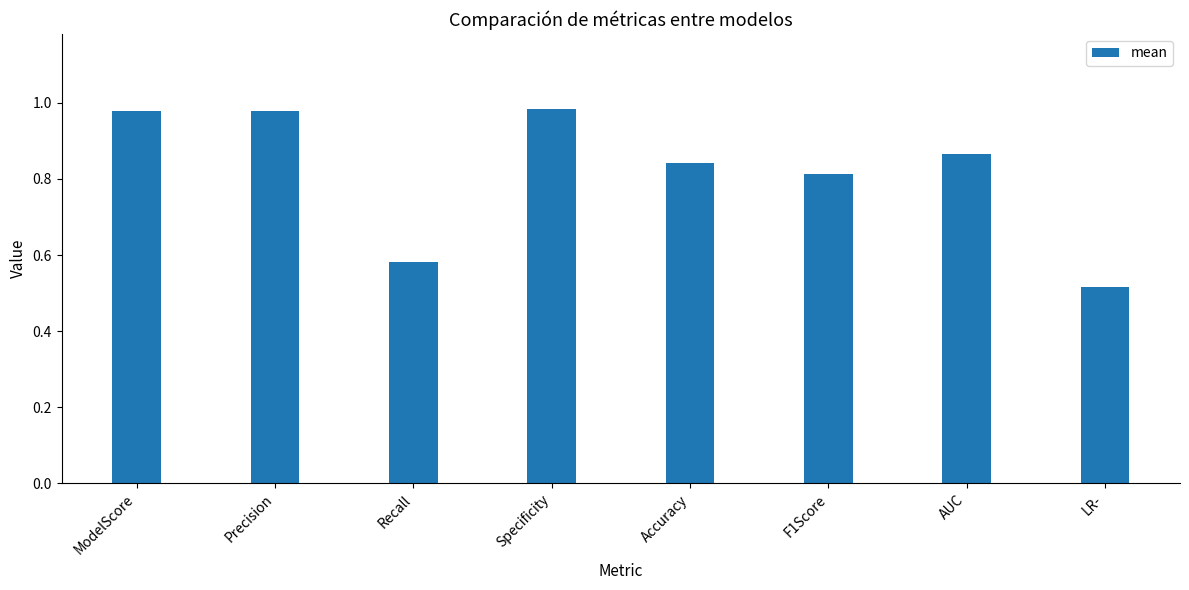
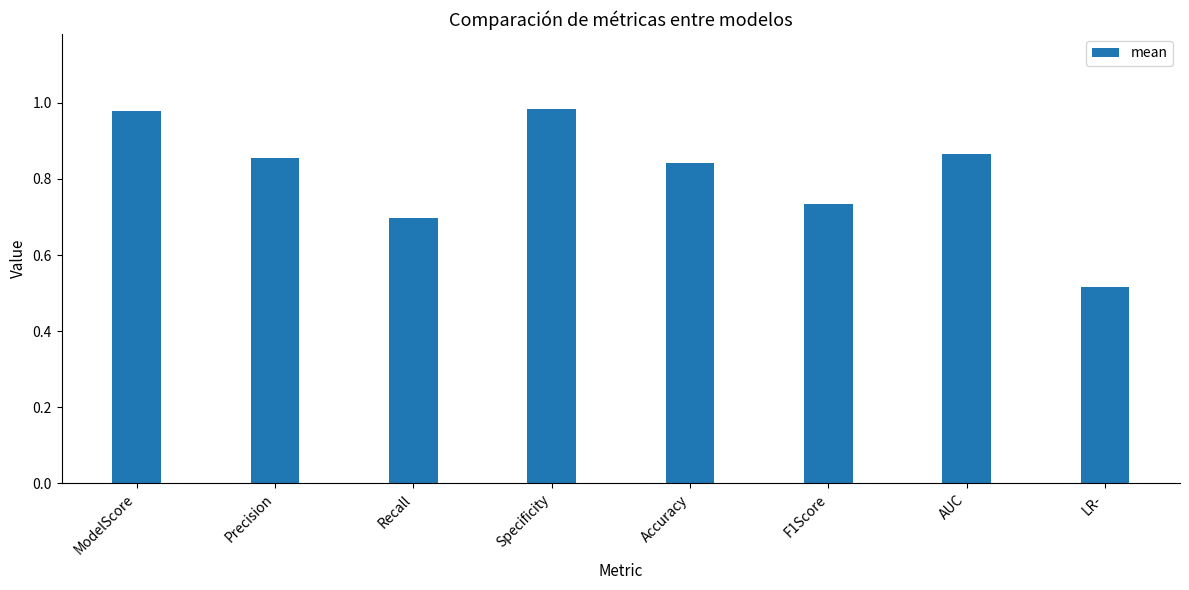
  {
    "ModelScore": 0.98,
-   "Precision": 0.98,
-   "Recall": 0.58,
+   "Precision": 0.86,
+   "Recall": 0.70,
    "Specificity": 0.98,
    "Accuracy": 0.84,
-   "F1Score": 0.81,
+   "F1Score": 0.73,
    "AUC": 0.87,
    "LR-": 0.52
  }
